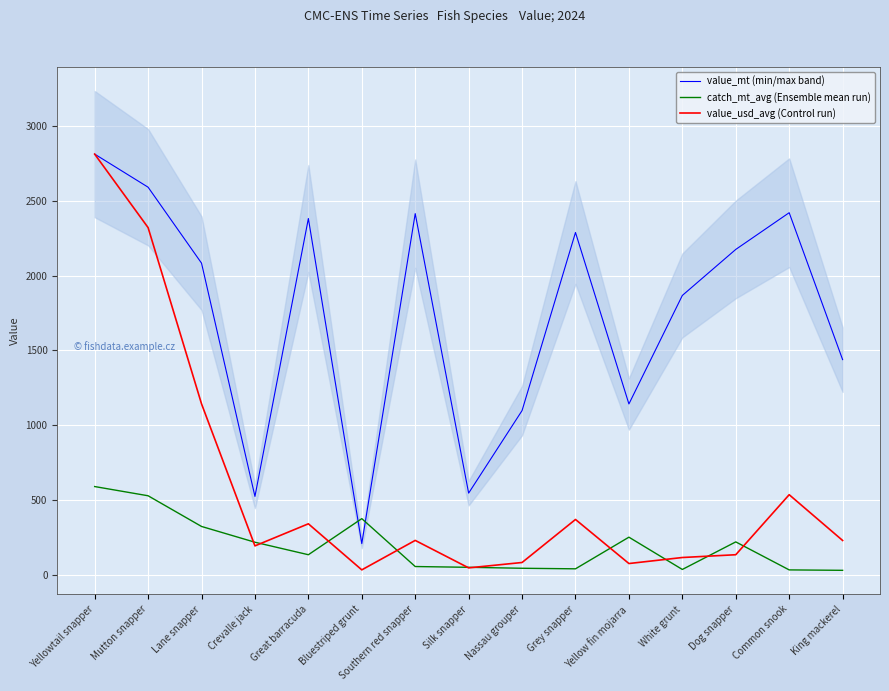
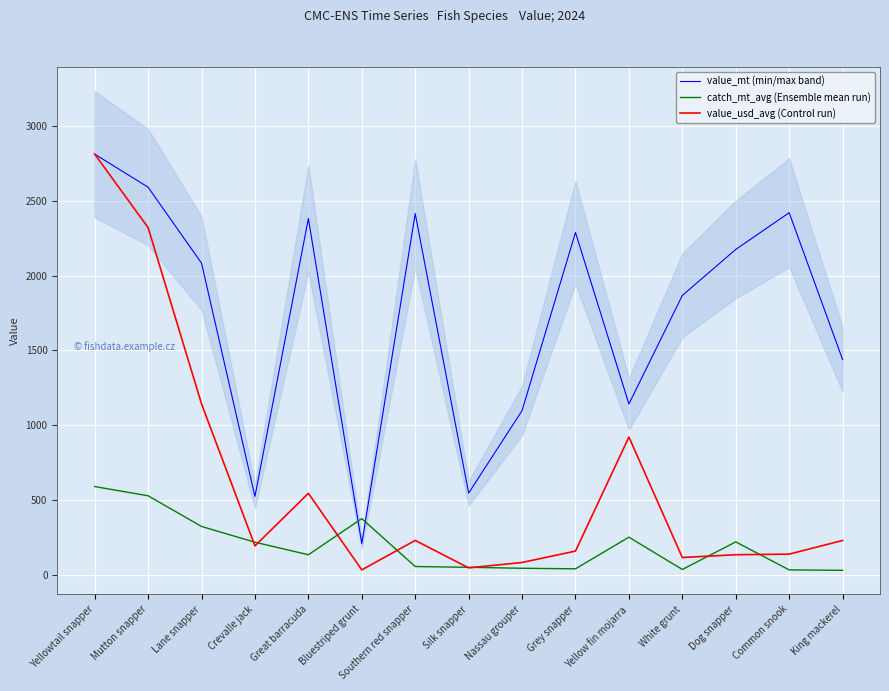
  {
    "value_mt (min/max band)": {
      "Mutton snapper": 2590,
      "Lane snapper": 2080,
      "Crevalle jack": 520,
      "Great barracuda": 2380,
      "Bluestriped grunt": 210,
      "Southern red snapper": 2410,
      "Silk snapper": 550,
      "Nassau grouper": 1100,
      "Grey snapper": 2290,
      "Yellow fin mojarra": 1140,
      "White grunt": 1870,
      "Dog snapper": 2170,
      "Common snook": 2420,
      "King mackerel": 1440
    },
    "catch_mt_avg (Ensemble mean run)": {
      "Yellowtail snapper": 590,
      "Mutton snapper": 530,
      "Lane snapper": 320,
      "Crevalle jack": 220,
      "Great barracuda": 140,
      "Bluestriped grunt": 380,
      "Southern red snapper": 60,
      "Nassau grouper": 40,
      "Grey snapper": 40,
      "Yellow fin mojarra": 250,
      "White grunt": 40,
      "Dog snapper": 220,
      "Common snook": 30,
      "King mackerel": 30
    },
    "value_usd_avg (Control run)": {
      "Mutton snapper": 2320,
      "Lane snapper": 1140,
      "Crevalle jack": 190,
-     "Great barracuda": 340,
+     "Great barracuda": 550,
      "Bluestriped grunt": 30,
      "Southern red snapper": 230,
      "Nassau grouper": 80,
-     "Grey snapper": 370,
-     "Yellow fin mojarra": 80,
+     "Grey snapper": 160,
+     "Yellow fin mojarra": 920,
      "White grunt": 120,
      "Dog snapper": 140,
-     "Common snook": 540,
+     "Common snook": 140,
      "King mackerel": 230
    }
  }
